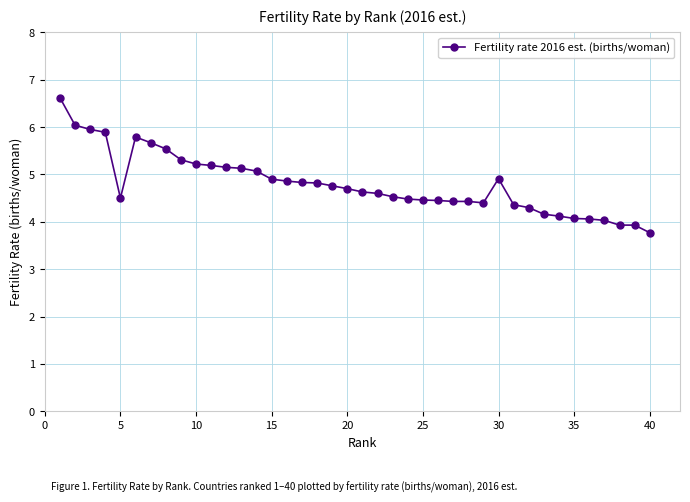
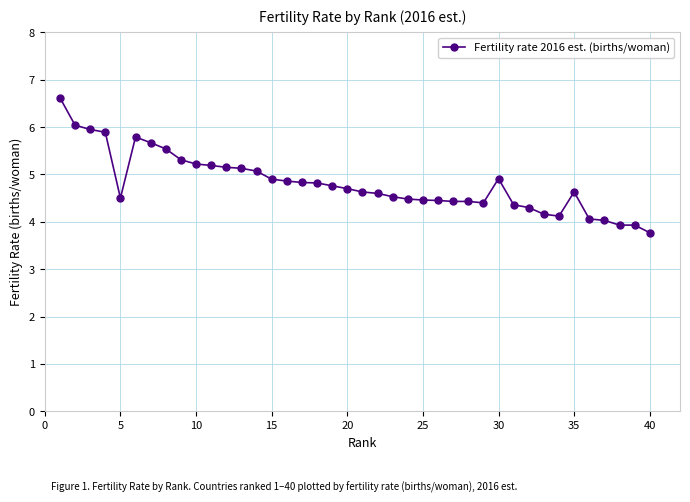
  {
    "5": 4.5,
    "10": 5.2,
    "15": 4.9,
    "20": 4.7,
    "25": 4.5,
    "30": 4.9,
-   "35": 4.1,
+   "35": 4.6,
    "40": 3.8
  }
